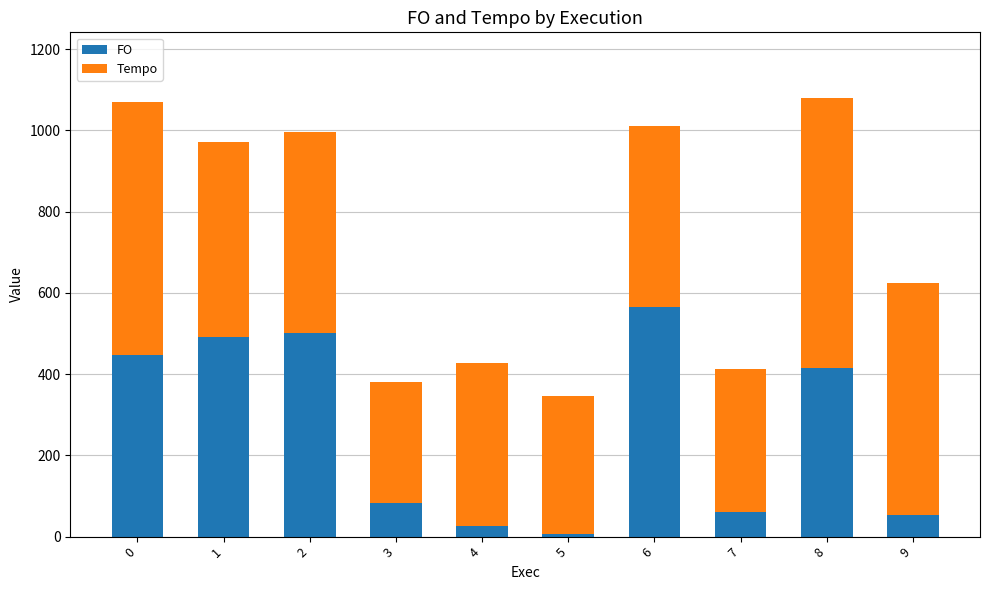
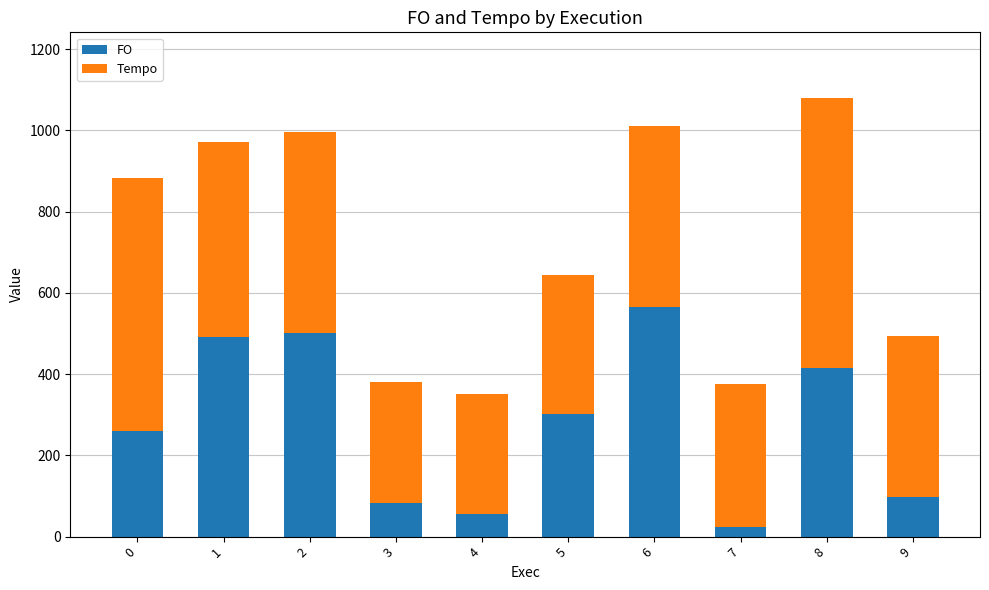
  {
    "FO": {
-     "0": 450,
+     "0": 260,
      "1": 490,
      "2": 500,
      "3": 80,
-     "4": 30,
-     "5": 10,
+     "4": 50,
+     "5": 300,
      "6": 570,
-     "7": 60,
+     "7": 20,
      "8": 420,
-     "9": 50
+     "9": 100
    },
    "Tempo": {
      "0": 620,
      "1": 480,
      "2": 500,
      "3": 300,
-     "4": 400,
+     "4": 300,
      "5": 340,
      "6": 440,
      "7": 350,
      "8": 660,
-     "9": 570
+     "9": 400
    }
  }
